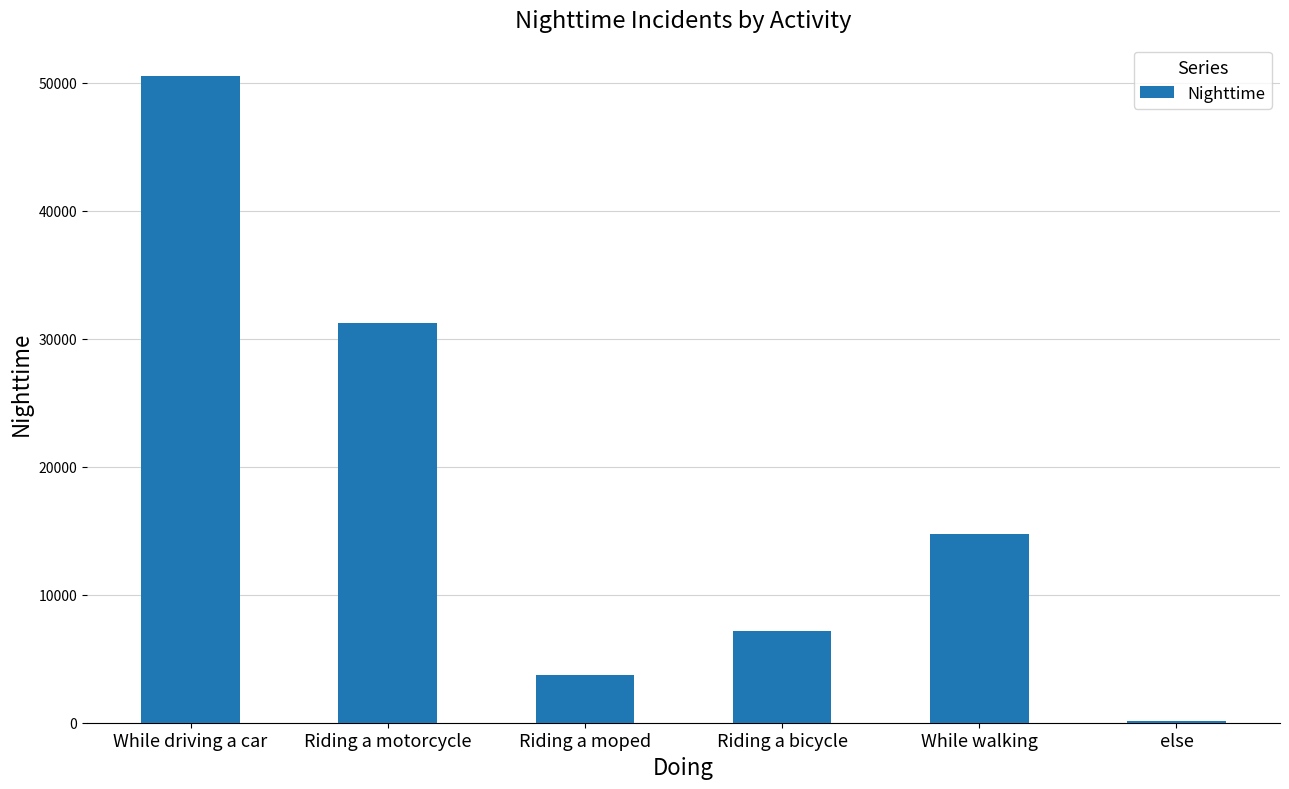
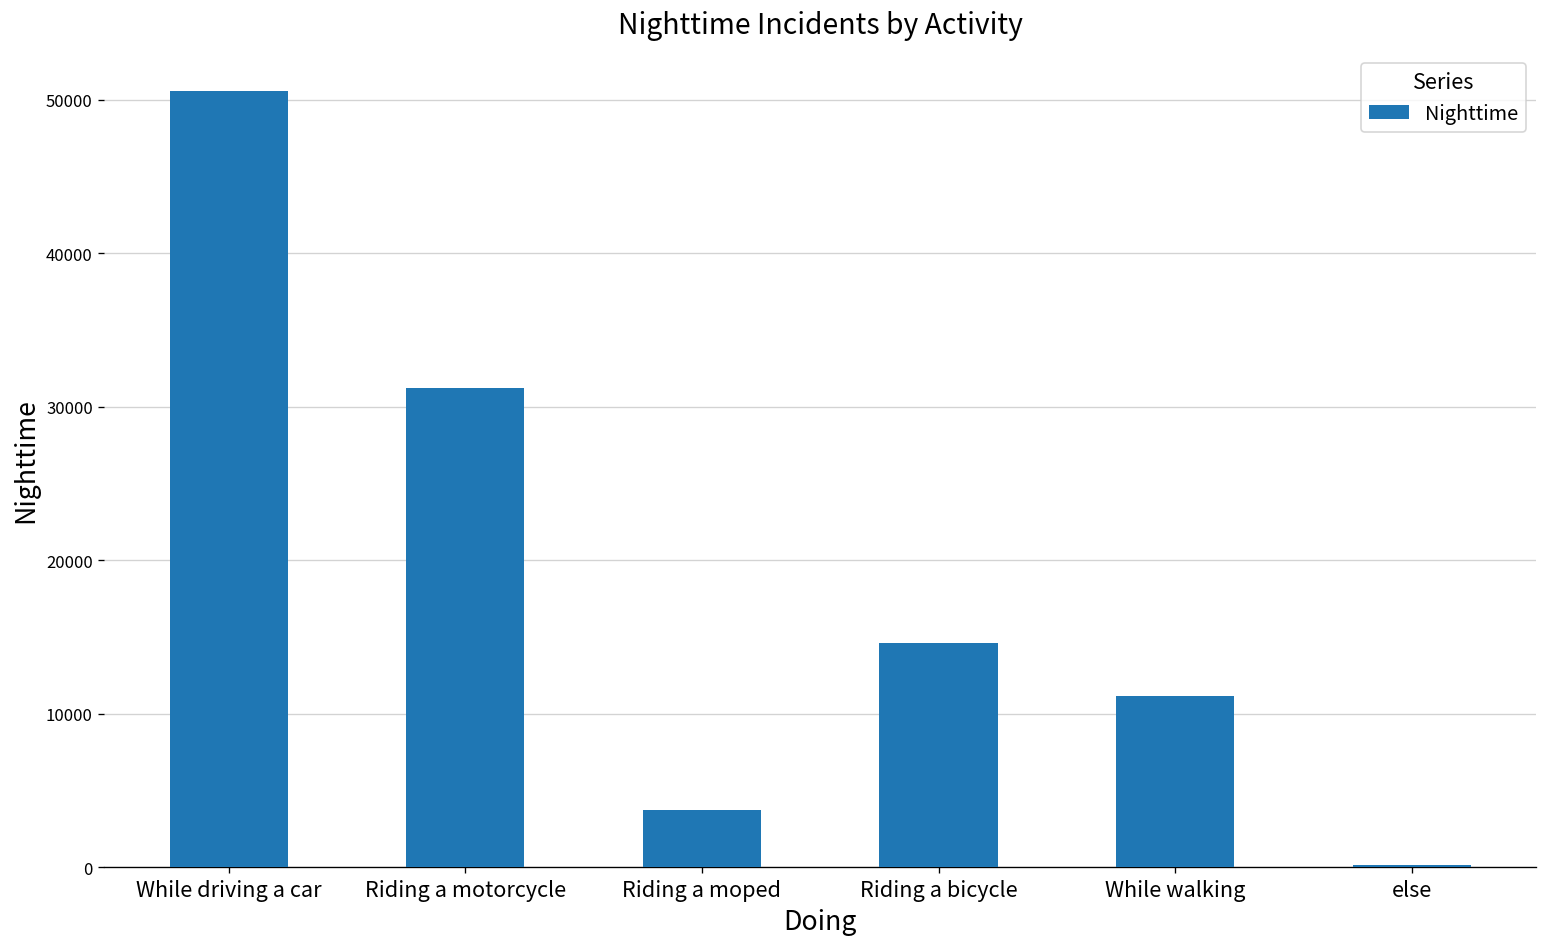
  {
    "While driving a car": 50500,
    "Riding a motorcycle": 31200,
    "Riding a moped": 3700,
-   "Riding a bicycle": 7200,
-   "While walking": 14800
+   "Riding a bicycle": 14600,
+   "While walking": 11100
  }
